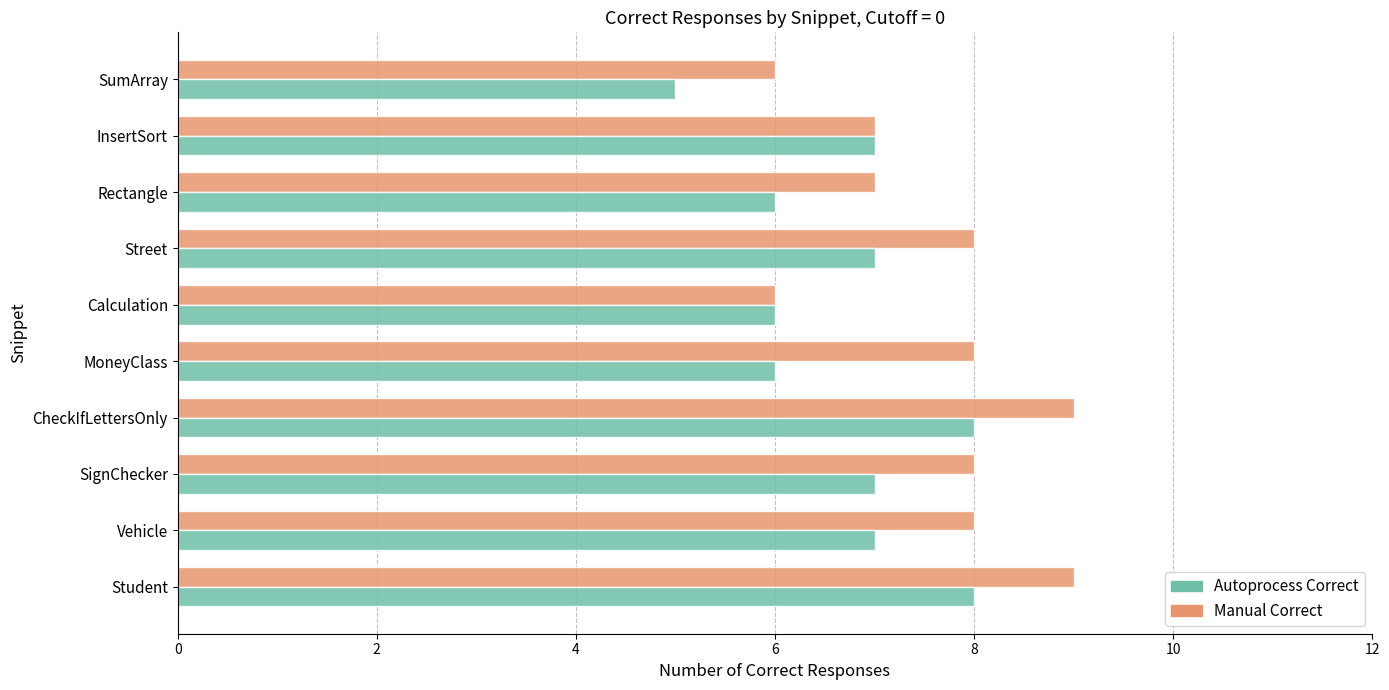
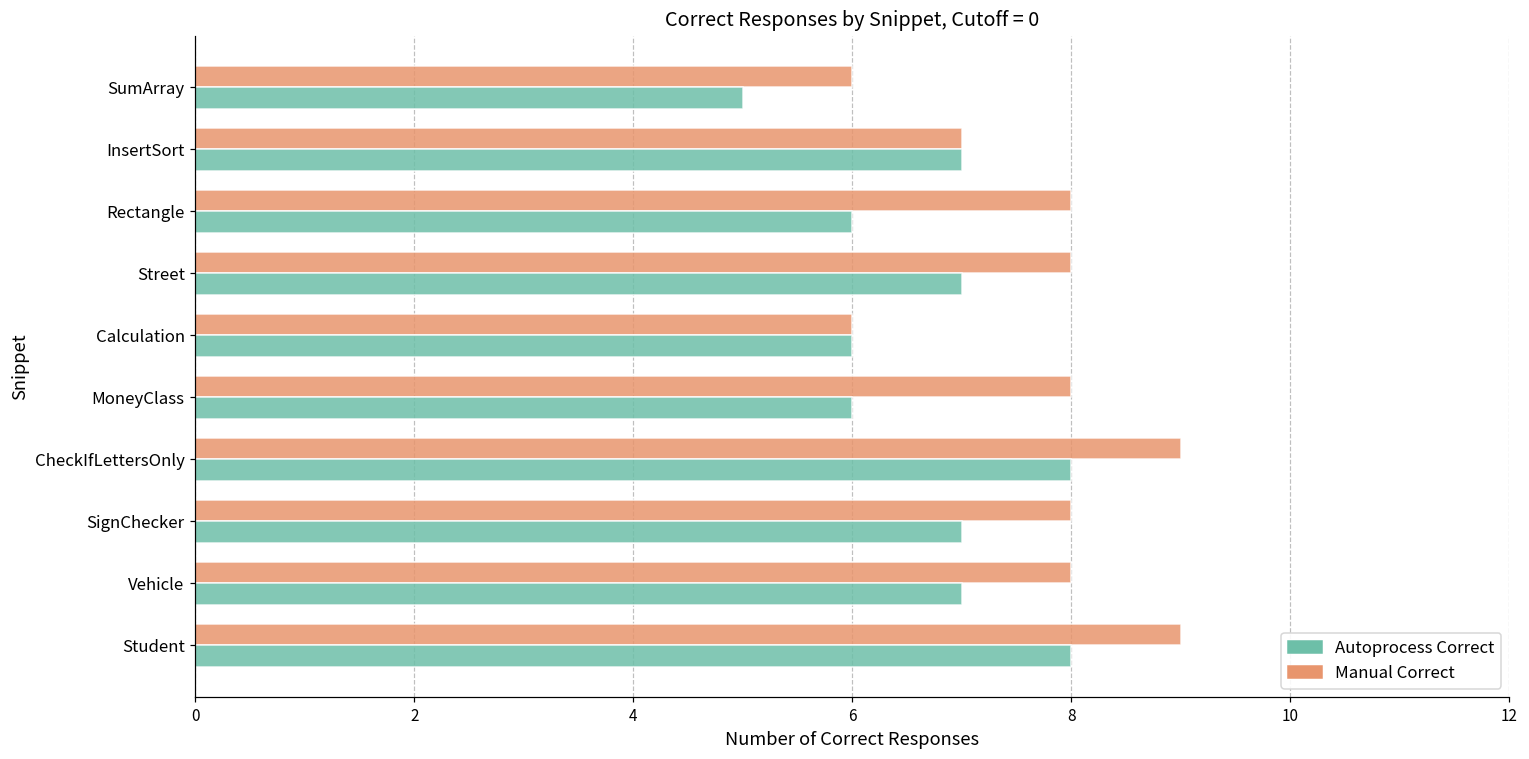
  {
    "Manual Correct": {
      "SumArray": 6,
      "InsertSort": 7,
-     "Rectangle": 7,
+     "Rectangle": 8,
      "Street": 8,
      "Calculation": 6,
      "MoneyClass": 8,
      "CheckIfLettersOnly": 9,
      "SignChecker": 8,
      "Vehicle": 8,
      "Student": 9
    },
    "Autoprocess Correct": {
      "SumArray": 5,
      "InsertSort": 7,
      "Rectangle": 6,
      "Street": 7,
      "Calculation": 6,
      "MoneyClass": 6,
      "CheckIfLettersOnly": 8,
      "SignChecker": 7,
      "Vehicle": 7,
      "Student": 8
    }
  }
